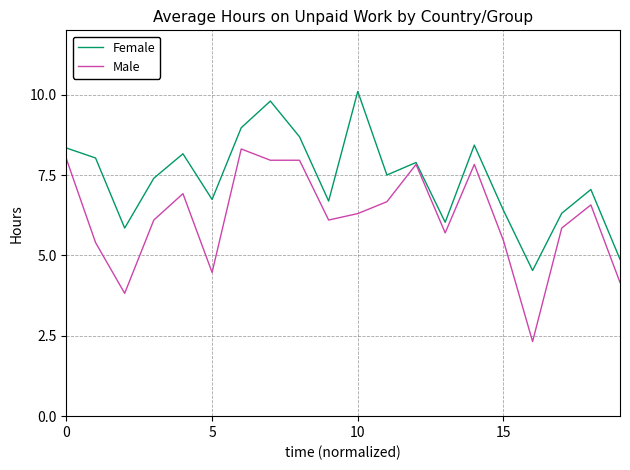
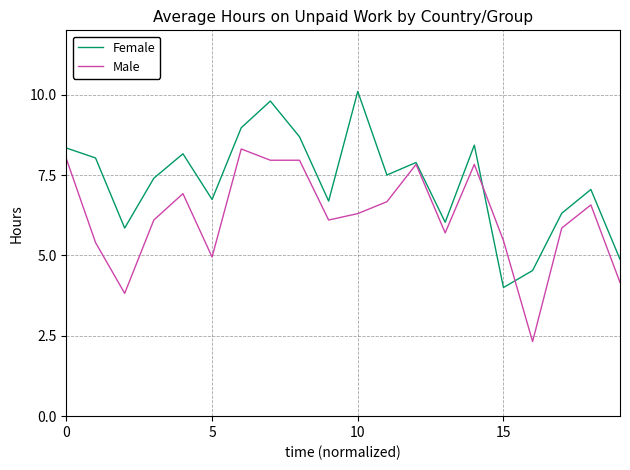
  {
    "Female": {
      "0": 8.3,
      "5": 6.7,
      "10": 10.1,
-     "15": 6.4
+     "15": 4.0
    },
    "Male": {
      "0": 8.0,
-     "5": 4.5,
+     "5": 5.0,
      "10": 6.3,
      "15": 5.5
    }
  }
